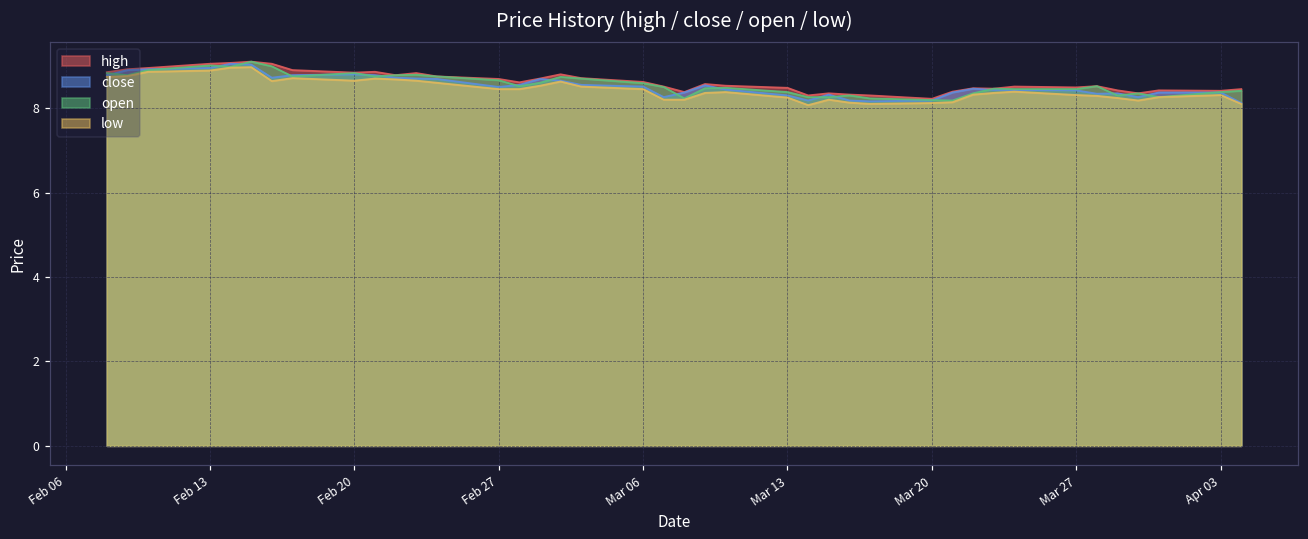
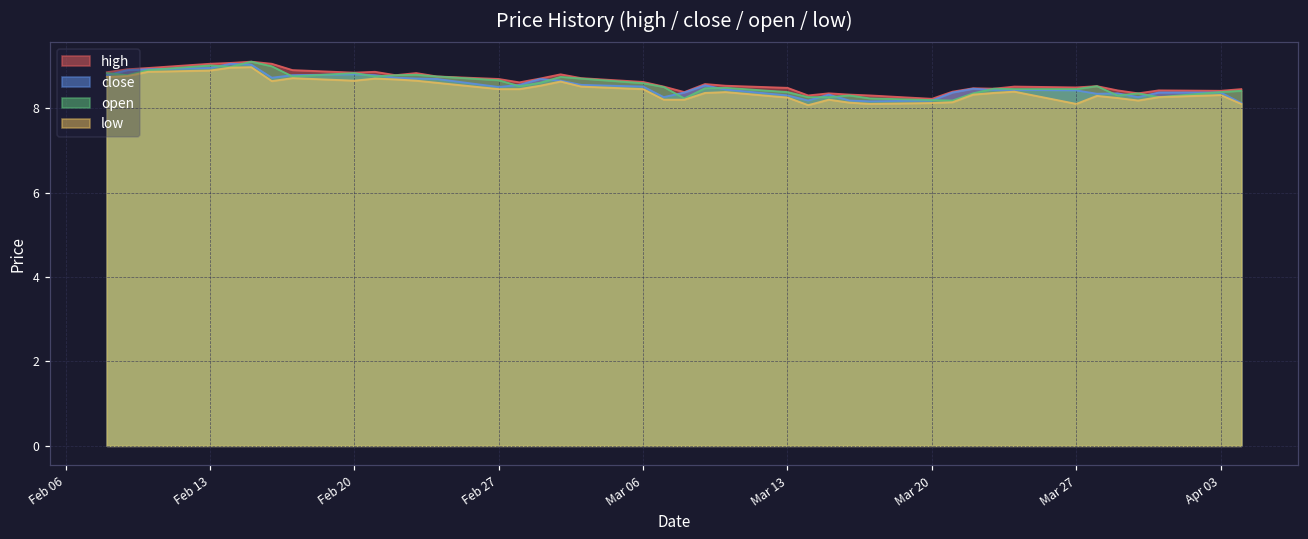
  {
    "high": {
      "Mar 13": 8.5
    },
    "open": {
      "Mar 13": 8.4
    },
    "low": {
      "Feb 20": 8.7,
-     "Mar 27": 8.3
+     "Mar 27": 8.1
    }
  }
